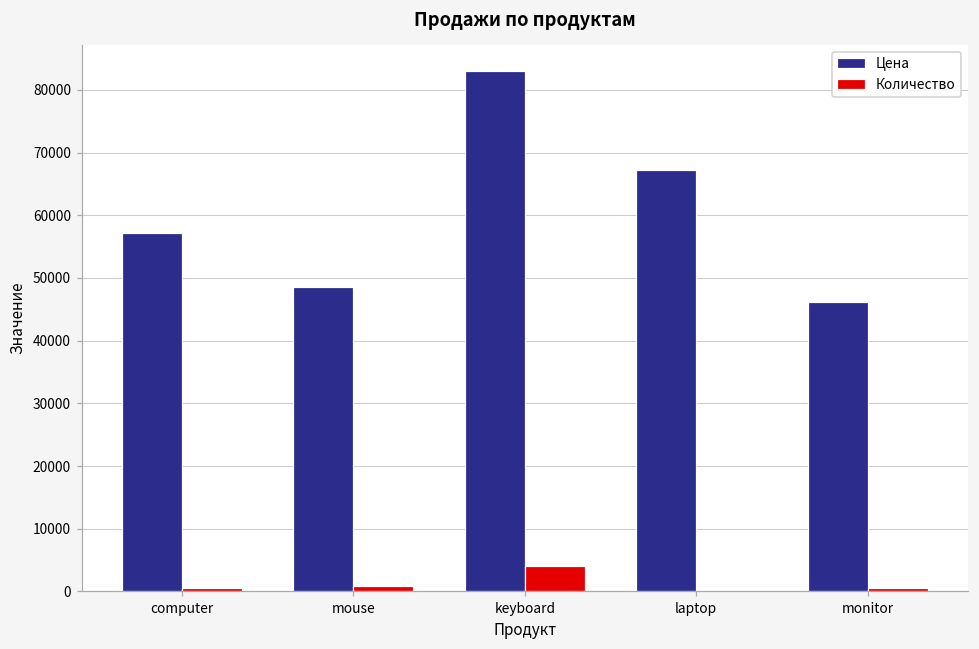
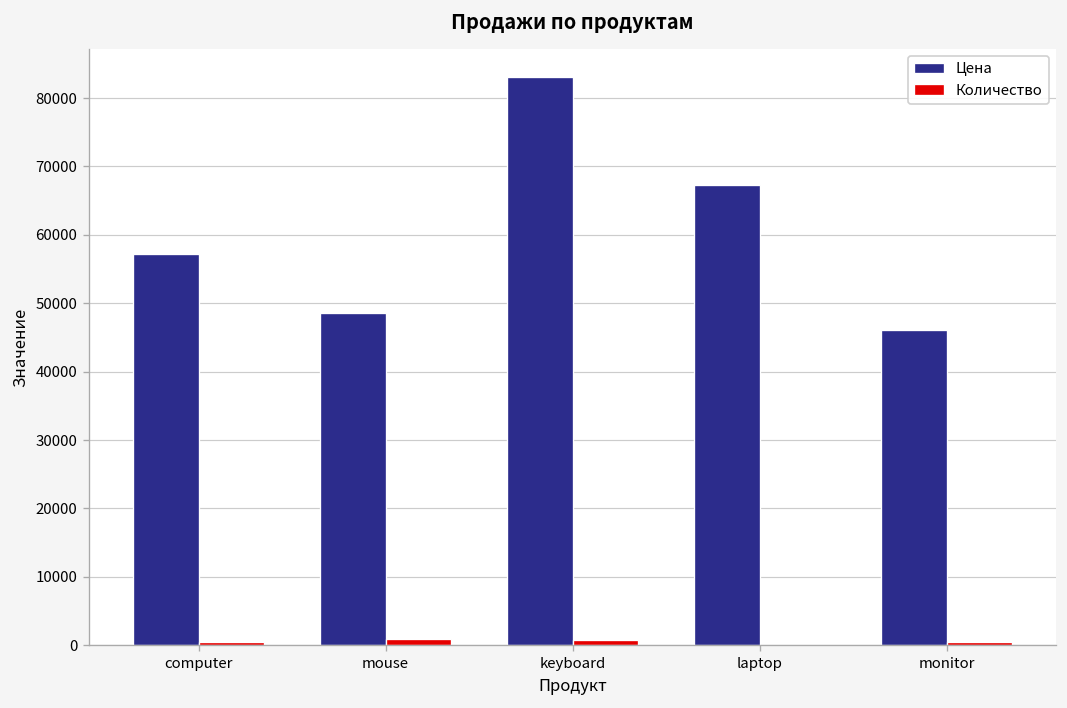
  {
    "Цена": {
      "computer": 57000,
      "mouse": 49000,
      "keyboard": 83000,
      "laptop": 67000,
      "monitor": 46000
    },
    "Количество": {
      "computer": 0,
      "mouse": 1000,
-     "keyboard": 4000,
+     "keyboard": 1000,
      "monitor": 0
    }
  }
